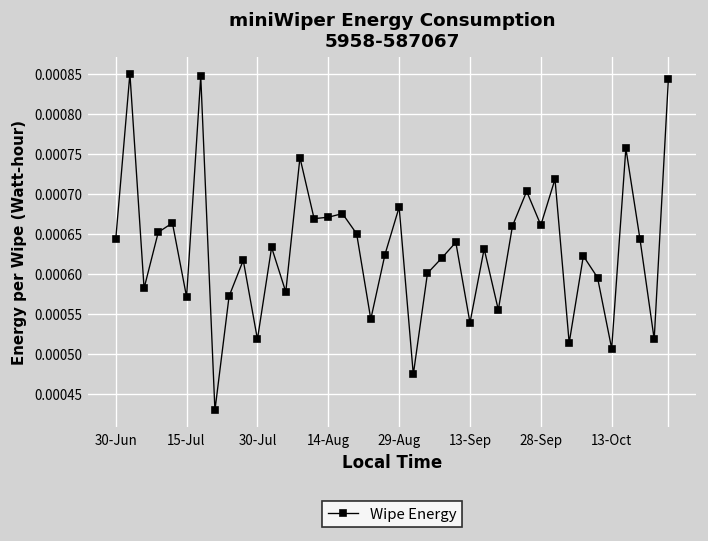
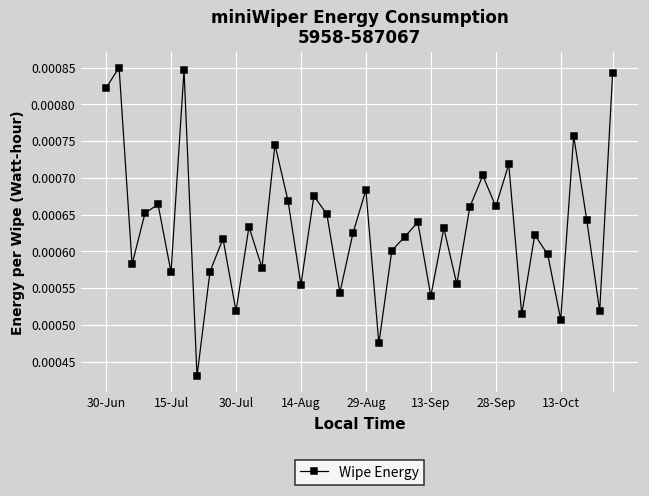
  {
-   "30-Jun": 0.00064,
+   "30-Jun": 0.00082,
    "15-Jul": 0.00057,
    "30-Jul": 0.00052,
-   "14-Aug": 0.00067,
+   "14-Aug": 0.00055,
    "29-Aug": 0.00068,
    "13-Sep": 0.00054,
    "28-Sep": 0.00066,
    "13-Oct": 0.00051
  }
